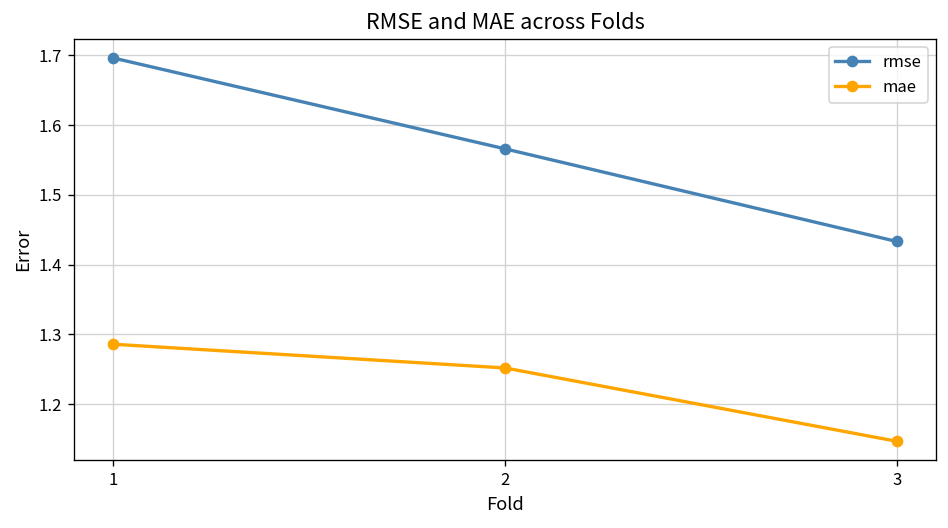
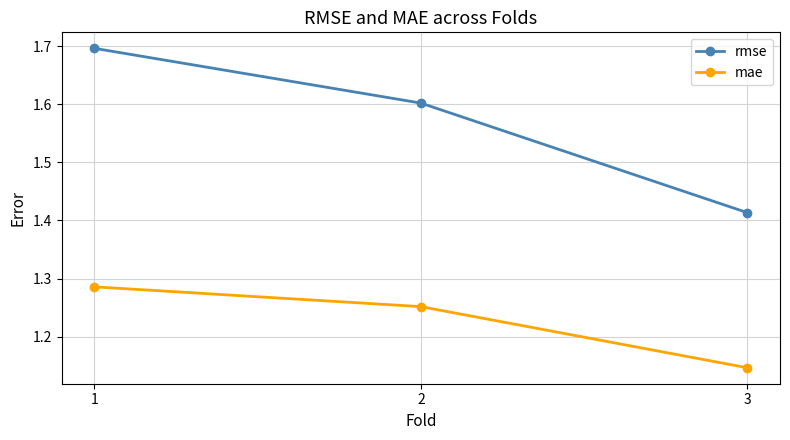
  {
    "rmse": {
      "1": 1.70,
-     "2": 1.57,
-     "3": 1.43
+     "2": 1.60,
+     "3": 1.41
    },
    "mae": {
      "1": 1.29,
      "2": 1.25,
      "3": 1.15
    }
  }
